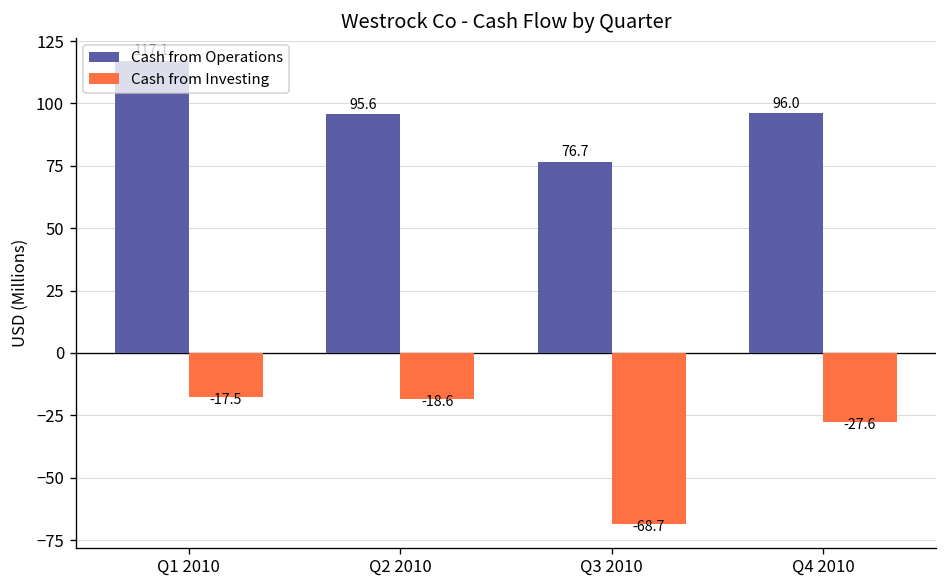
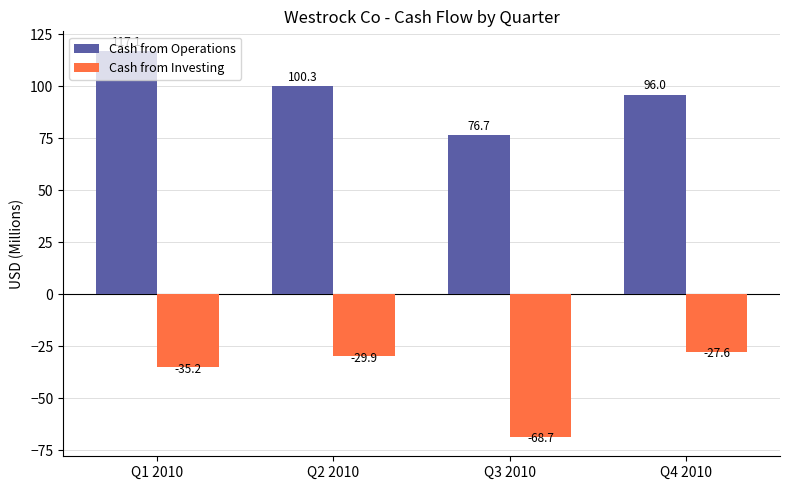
  {
    "Cash from Operations": {
-     "Q2 2010": 95.6,
+     "Q2 2010": 100.3,
      "Q3 2010": 76.7,
      "Q4 2010": 96.0
    },
    "Cash from Investing": {
-     "Q1 2010": -17.5,
-     "Q2 2010": -18.6,
+     "Q1 2010": -35.2,
+     "Q2 2010": -29.9,
      "Q3 2010": -68.7,
      "Q4 2010": -27.6
    }
  }
